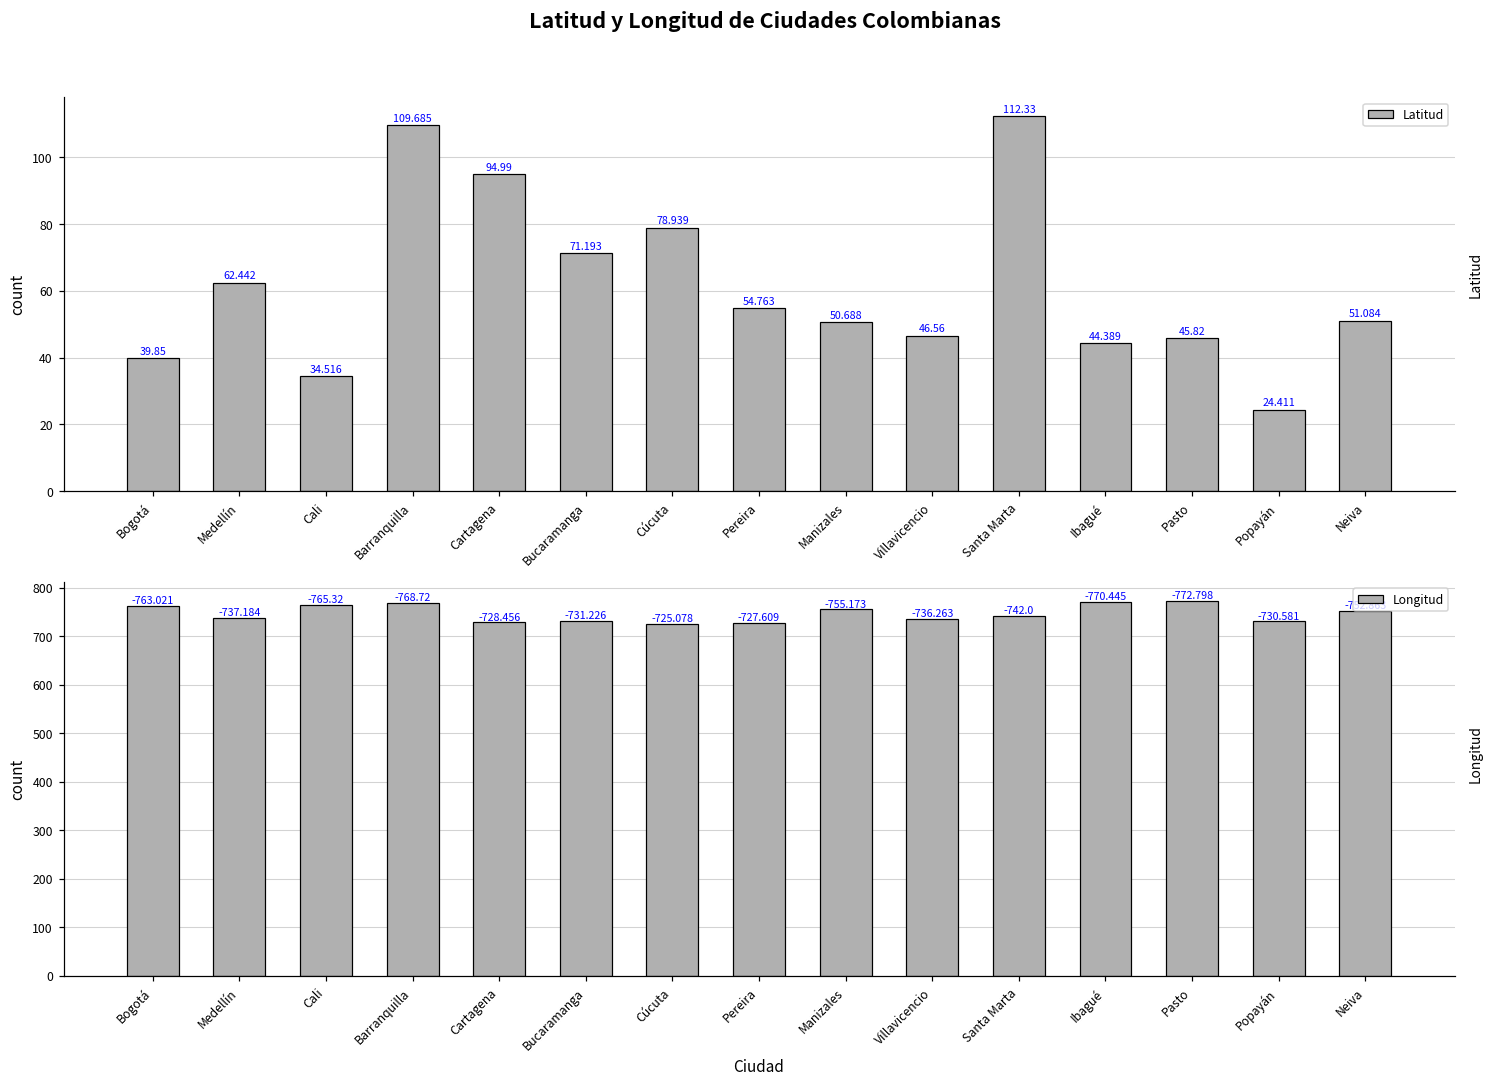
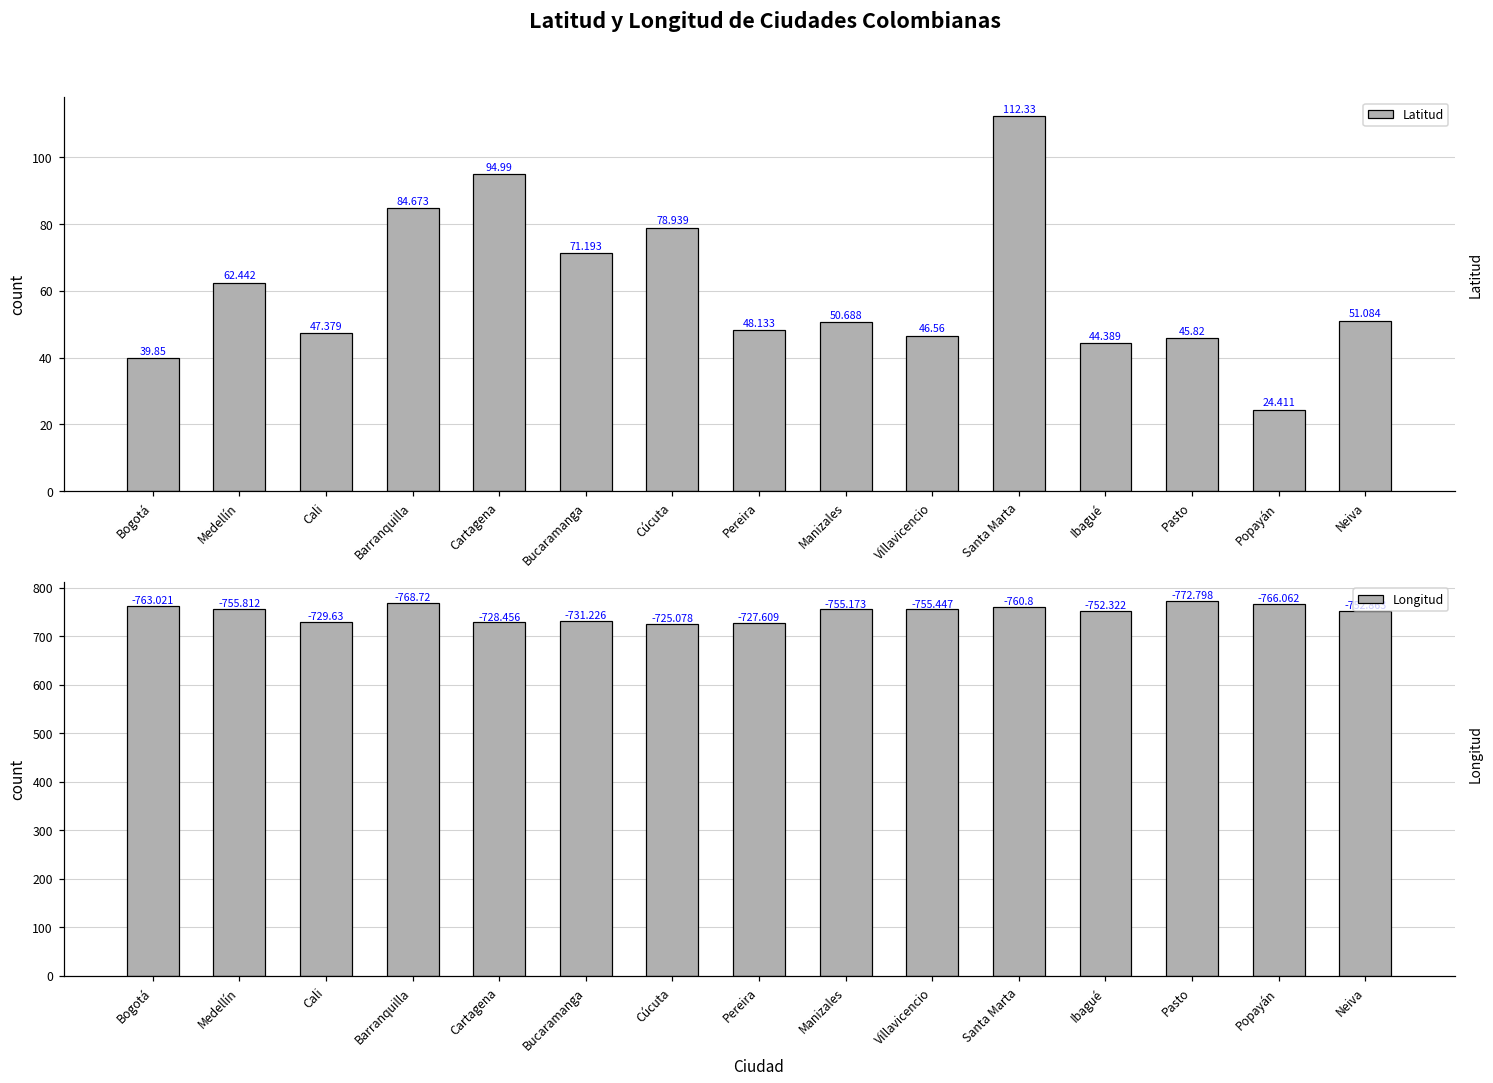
  {
    "Latitud": {
      "Bogotá": 39.85,
      "Medellín": 62.442,
-     "Cali": 34.516,
-     "Barranquilla": 109.685,
+     "Cali": 47.379,
+     "Barranquilla": 84.673,
      "Cartagena": 94.99,
      "Bucaramanga": 71.193,
      "Cúcuta": 78.939,
-     "Pereira": 54.763,
+     "Pereira": 48.133,
      "Manizales": 50.688,
      "Villavicencio": 46.56,
      "Santa Marta": 112.33,
      "Ibagué": 44.389,
      "Pasto": 45.82,
      "Popayán": 24.411,
      "Neiva": 51.084
    },
    "Longitud": {
-     "Medellín": -737.184,
-     "Cali": -765.32,
-     "Villavicencio": -736.263,
-     "Santa Marta": -742.0,
-     "Ibagué": -770.445,
-     "Popayán": -730.581
+     "Medellín": -755.812,
+     "Cali": -729.63,
+     "Villavicencio": -755.447,
+     "Santa Marta": -760.8,
+     "Ibagué": -752.322,
+     "Popayán": -766.062
    }
  }
